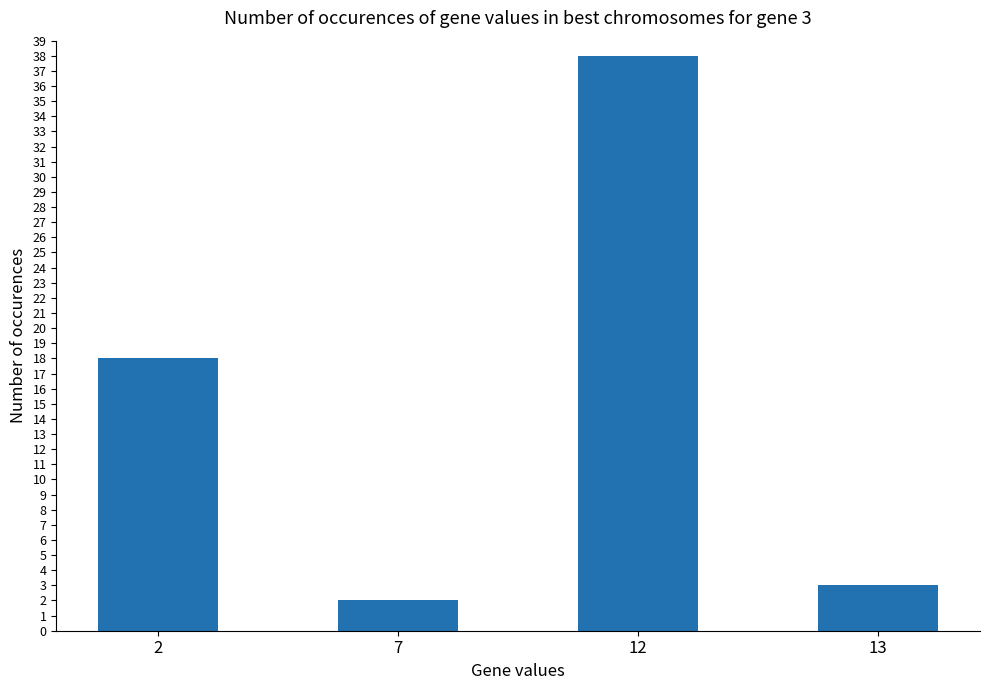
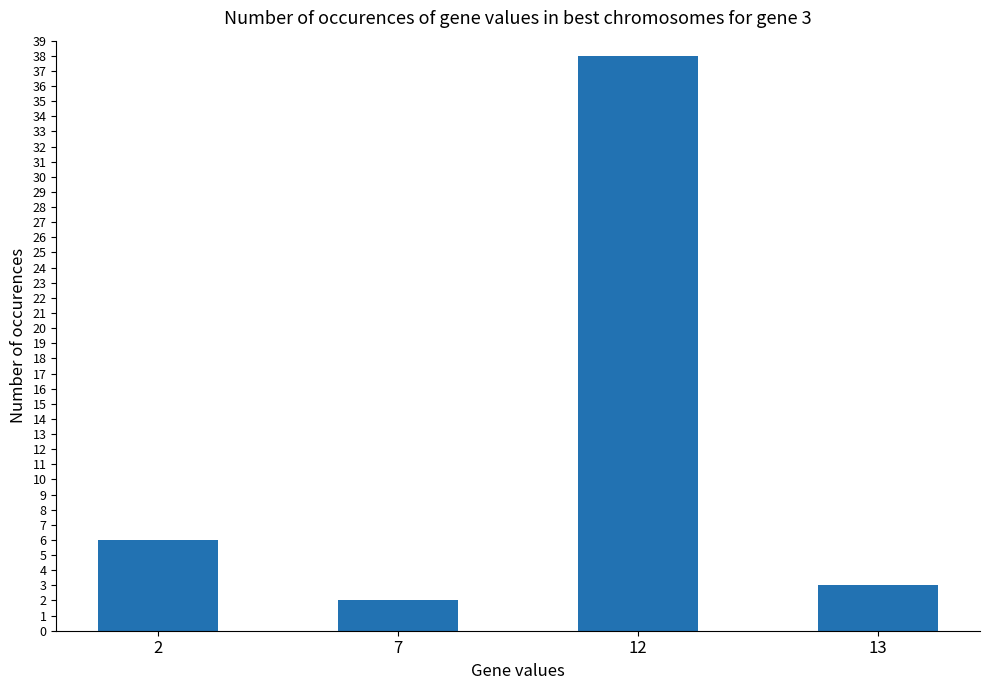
  {
-   "2": 18,
+   "2": 6,
    "7": 2,
    "12": 38,
    "13": 3
  }
